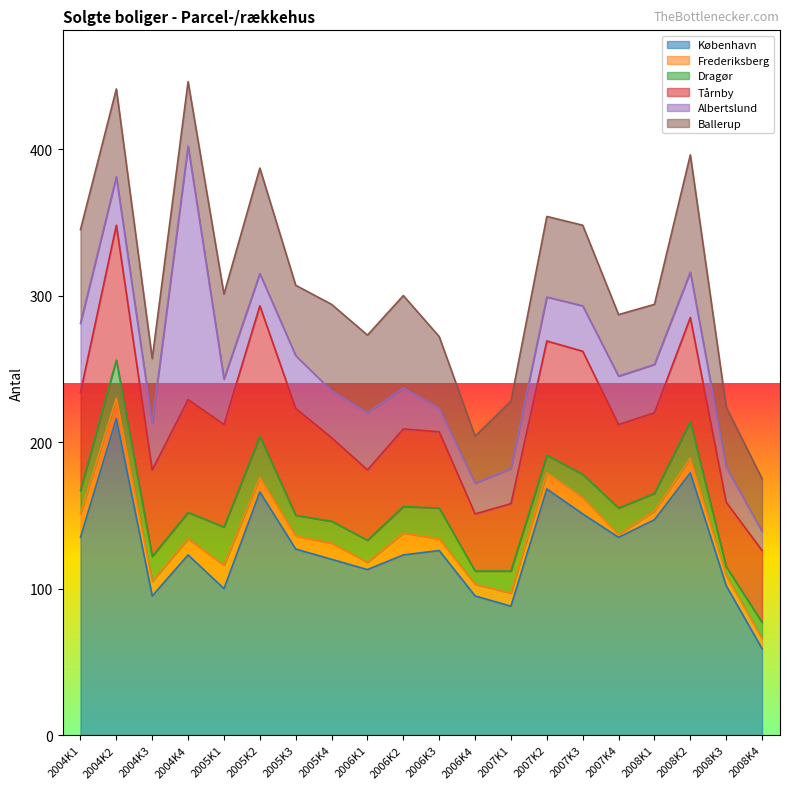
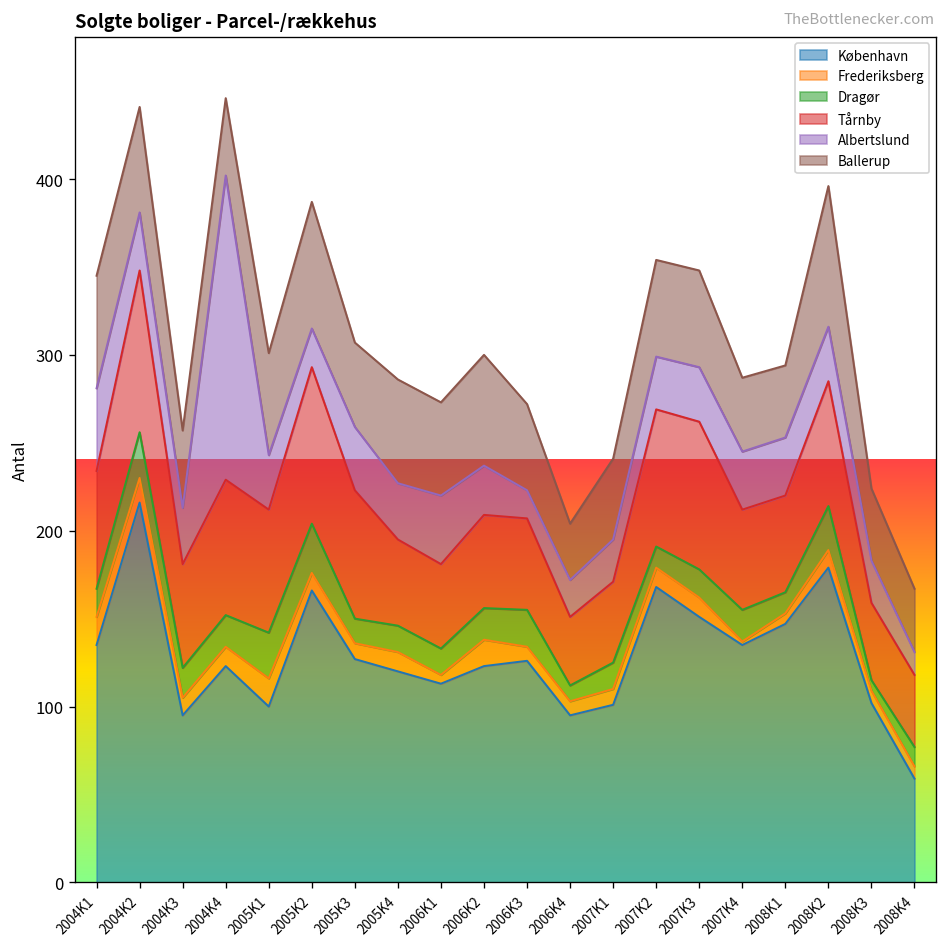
  {
    "København": {
      "2004K1": 135,
      "2004K2": 216,
      "2004K3": 95,
      "2004K4": 123,
      "2005K1": 100,
      "2005K2": 166,
      "2005K3": 127,
      "2005K4": 120,
      "2006K1": 113,
      "2006K2": 123,
      "2006K3": 126,
      "2006K4": 95,
-     "2007K1": 88,
+     "2007K1": 101,
      "2007K2": 168,
      "2007K3": 151,
      "2007K4": 135,
      "2008K1": 147,
      "2008K2": 179,
      "2008K3": 102,
      "2008K4": 59
    },
    "Frederiksberg": {
      "2004K1": 16,
      "2004K2": 14,
      "2004K3": 10,
      "2004K4": 11,
      "2005K1": 16,
      "2005K2": 10,
      "2005K3": 9,
      "2005K4": 11,
      "2006K1": 5,
      "2006K2": 15,
      "2006K3": 8,
      "2006K4": 8,
      "2007K1": 9,
      "2007K2": 11,
      "2007K3": 11,
      "2007K4": 2,
      "2008K1": 6,
      "2008K2": 10,
      "2008K3": 7,
      "2008K4": 7
    },
    "Dragør": {
      "2004K1": 16,
      "2004K2": 26,
      "2004K3": 17,
      "2004K4": 18,
      "2005K1": 26,
      "2005K2": 28,
      "2005K3": 14,
      "2005K4": 15,
      "2006K1": 15,
      "2006K2": 18,
      "2006K3": 21,
      "2006K4": 9,
      "2007K1": 15,
      "2007K2": 12,
      "2007K3": 16,
      "2007K4": 18,
      "2008K1": 12,
      "2008K2": 25,
      "2008K3": 6,
      "2008K4": 11
    },
    "Tårnby": {
      "2004K1": 67,
      "2004K2": 92,
      "2004K3": 59,
      "2004K4": 77,
      "2005K1": 70,
      "2005K2": 89,
      "2005K3": 73,
-     "2005K4": 57,
+     "2005K4": 49,
      "2006K1": 48,
      "2006K2": 53,
      "2006K3": 52,
      "2006K4": 39,
      "2007K1": 46,
      "2007K2": 78,
      "2007K3": 84,
      "2007K4": 57,
      "2008K1": 55,
      "2008K2": 71,
      "2008K3": 44,
-     "2008K4": 49
+     "2008K4": 41
    },
    "Albertslund": {
      "2004K1": 47,
      "2004K2": 33,
      "2004K3": 32,
      "2004K4": 173,
      "2005K1": 31,
      "2005K2": 22,
      "2005K3": 36,
      "2005K4": 32,
      "2006K1": 39,
      "2006K2": 28,
      "2006K3": 16,
      "2006K4": 21,
      "2007K1": 24,
      "2007K2": 30,
      "2007K3": 31,
      "2007K4": 33,
      "2008K1": 33,
      "2008K2": 31,
      "2008K3": 24,
      "2008K4": 13
    },
    "Ballerup": {
      "2004K1": 64,
      "2004K2": 60,
      "2004K3": 44,
      "2004K4": 44,
      "2005K1": 58,
      "2005K2": 72,
      "2005K3": 48,
      "2005K4": 59,
      "2006K1": 53,
      "2006K2": 63,
      "2006K3": 49,
      "2006K4": 32,
      "2007K1": 46,
      "2007K2": 55,
      "2007K3": 55,
      "2007K4": 42,
      "2008K1": 41,
      "2008K2": 80,
      "2008K3": 41,
      "2008K4": 36
    }
  }
